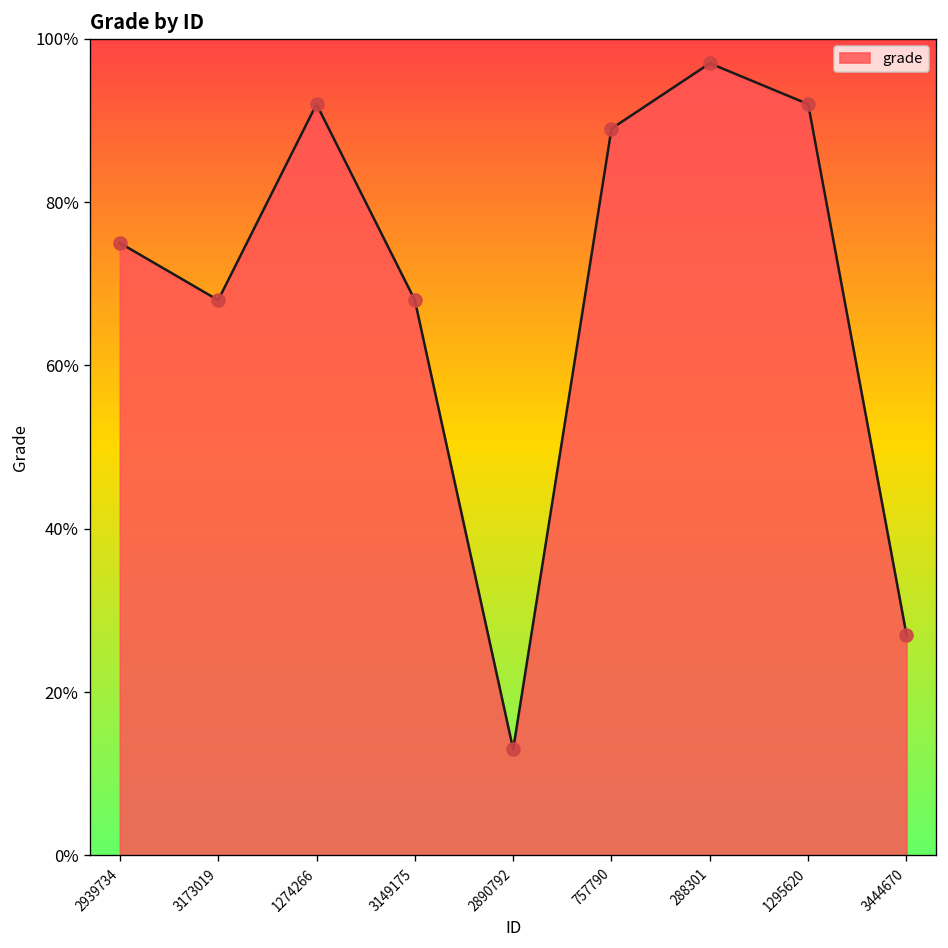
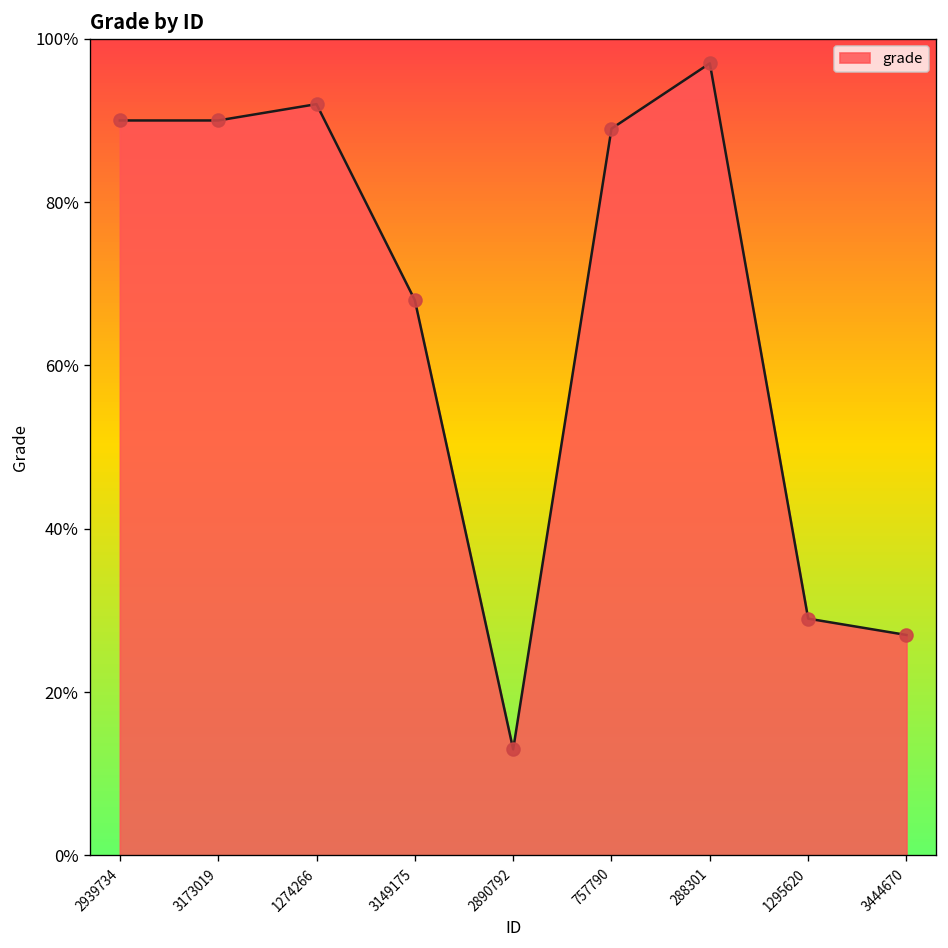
  {
-   "2939734": "75%",
-   "3173019": "68%",
+   "2939734": "90%",
+   "3173019": "90%",
    "1274266": "92%",
    "3149175": "68%",
    "2890792": "13%",
    "757790": "89%",
    "288301": "97%",
-   "1295620": "92%",
+   "1295620": "29%",
    "3444670": "27%"
  }
